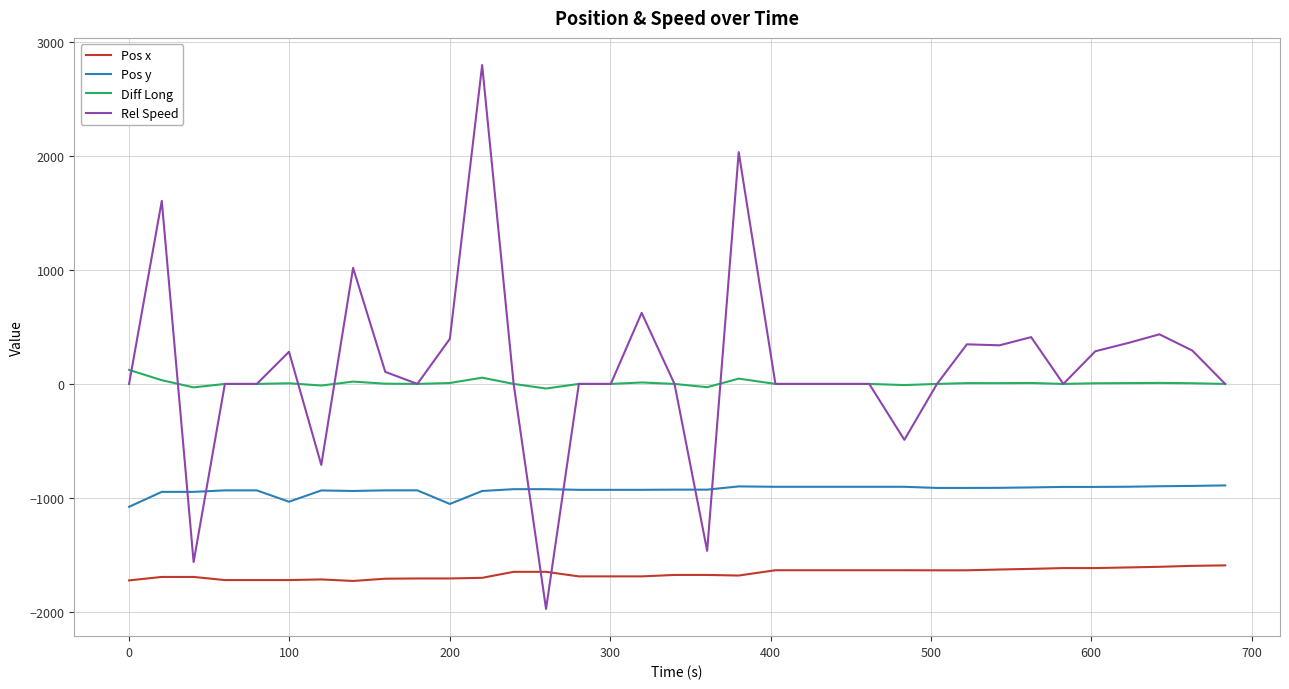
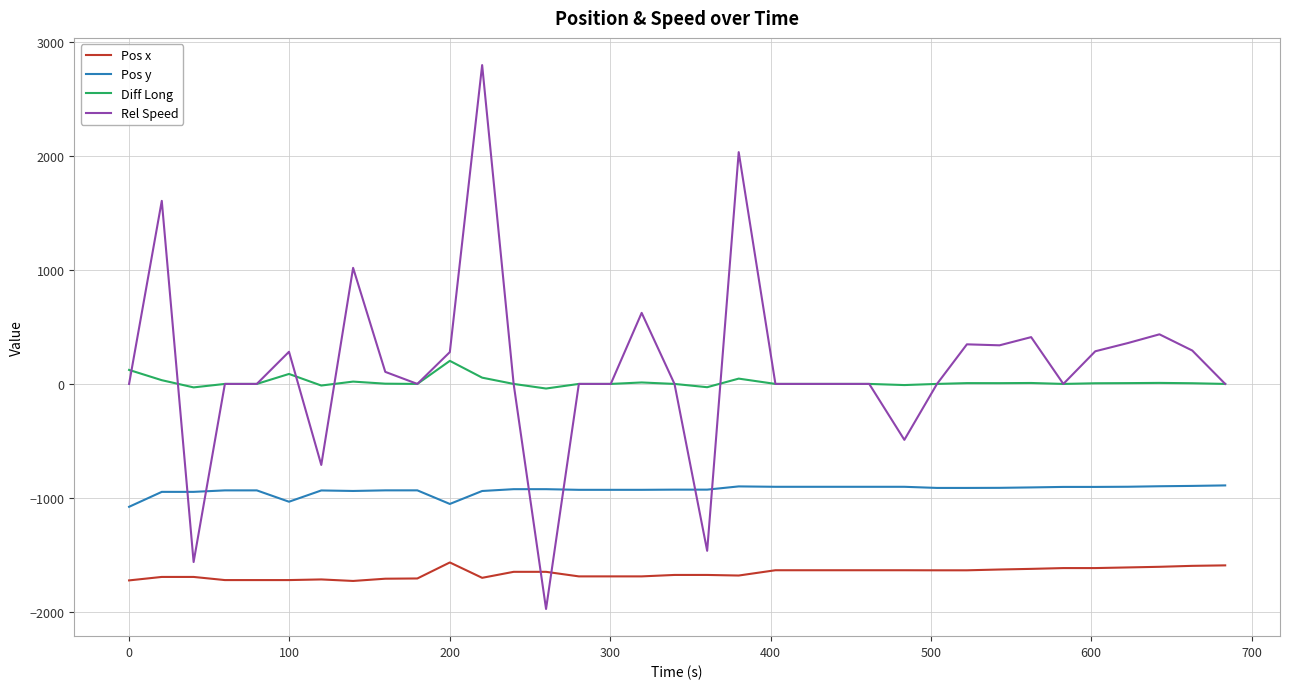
  {
    "Pos x": {
      "0": -1730,
      "100": -1720,
-     "200": -1710
+     "200": -1570
    },
    "Pos y": {
      "0": -1080,
      "100": -1030,
      "200": -1050
    },
    "Diff Long": {
      "0": 120,
-     "100": 10,
-     "200": 10
+     "100": 90,
+     "200": 200
    },
    "Rel Speed": {
      "0": 0,
      "100": 280,
-     "200": 400
+     "200": 280
    }
  }
